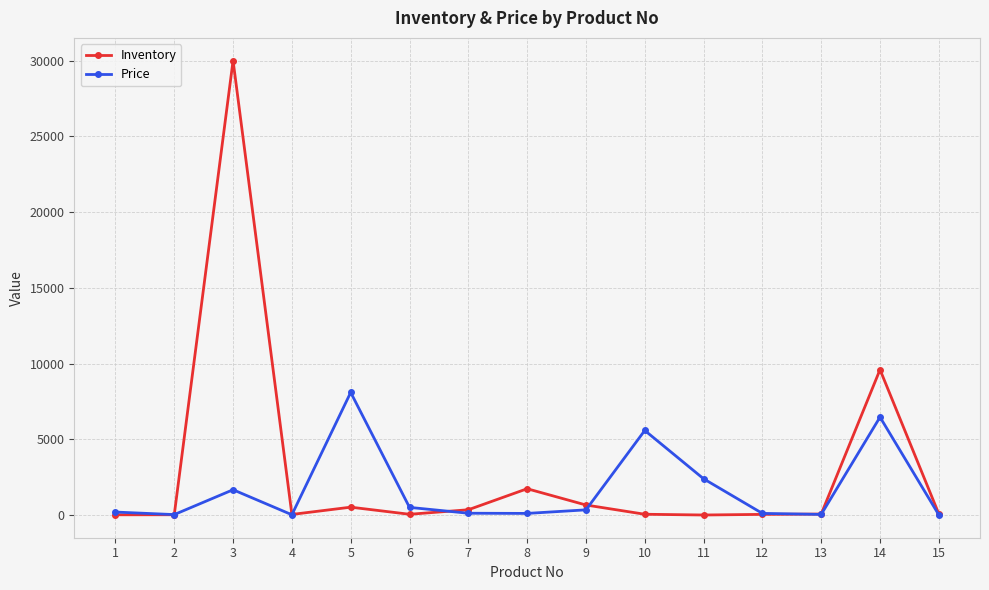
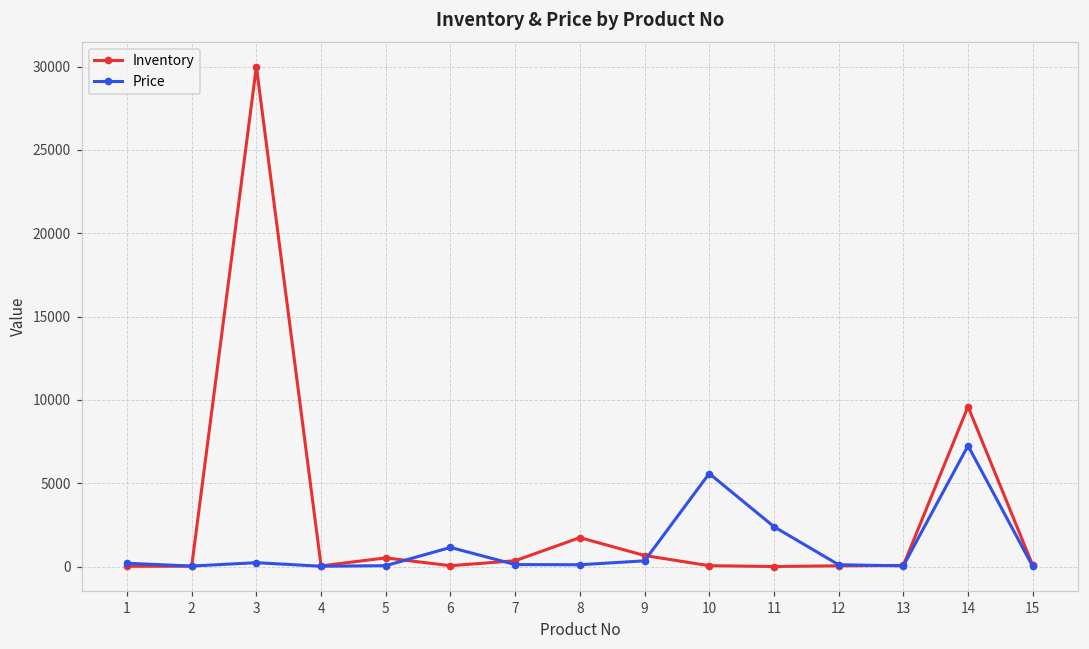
  {
    "Inventory": {
      "1": 0,
      "3": 30000,
      "5": 500,
      "6": 100,
      "7": 400,
      "8": 1700,
      "9": 700,
      "10": 100,
      "11": 0,
      "14": 9600
    },
    "Price": {
      "1": 200,
-     "3": 1700,
-     "5": 8100,
-     "6": 500,
+     "3": 200,
+     "5": 100,
+     "6": 1200,
      "7": 100,
      "8": 100,
      "9": 300,
      "10": 5600,
      "11": 2400,
-     "14": 6500
+     "14": 7300
    }
  }
